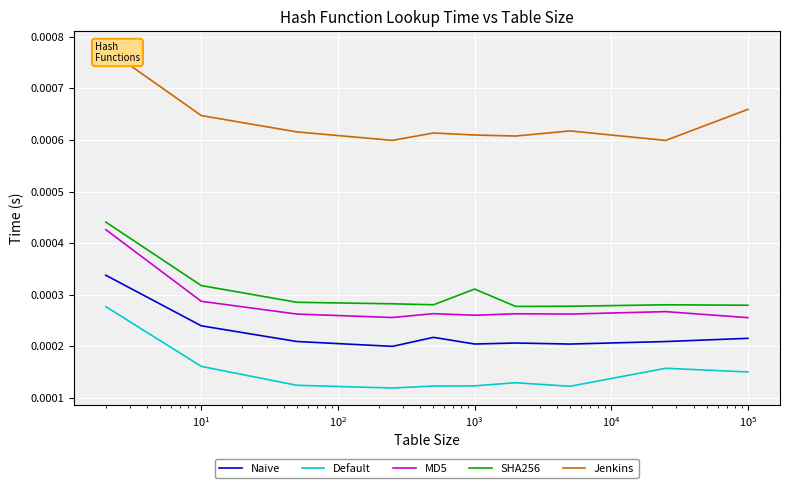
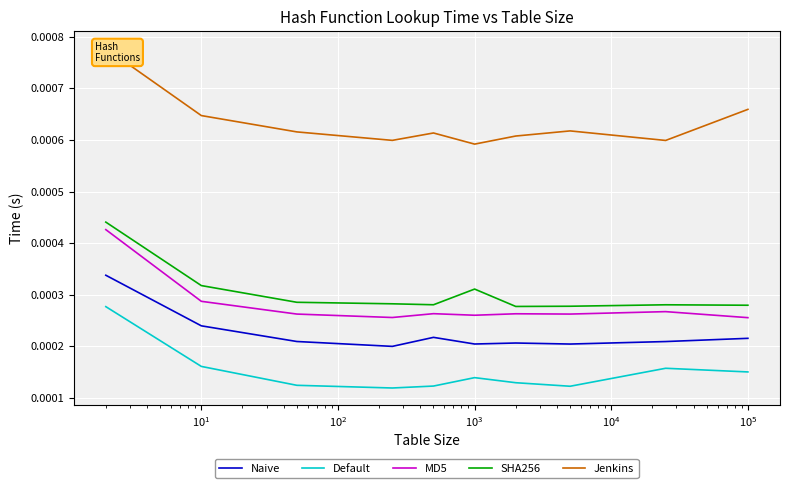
  {
    "Naive": {
      "10^1": 0.00024,
      "10^3": 0.00020,
      "10^5": 0.00022
    },
    "Default": {
      "10^1": 0.00016,
-     "10^3": 0.00012,
+     "10^3": 0.00014,
      "10^5": 0.00015
    },
    "MD5": {
      "10^1": 0.00029,
      "10^3": 0.00026,
      "10^5": 0.00026
    },
    "SHA256": {
      "10^1": 0.00032,
      "10^3": 0.00031,
      "10^5": 0.00028
    },
    "Jenkins": {
      "10^1": 0.00065,
-     "10^3": 0.00061,
+     "10^3": 0.00059,
      "10^5": 0.00066
    }
  }
